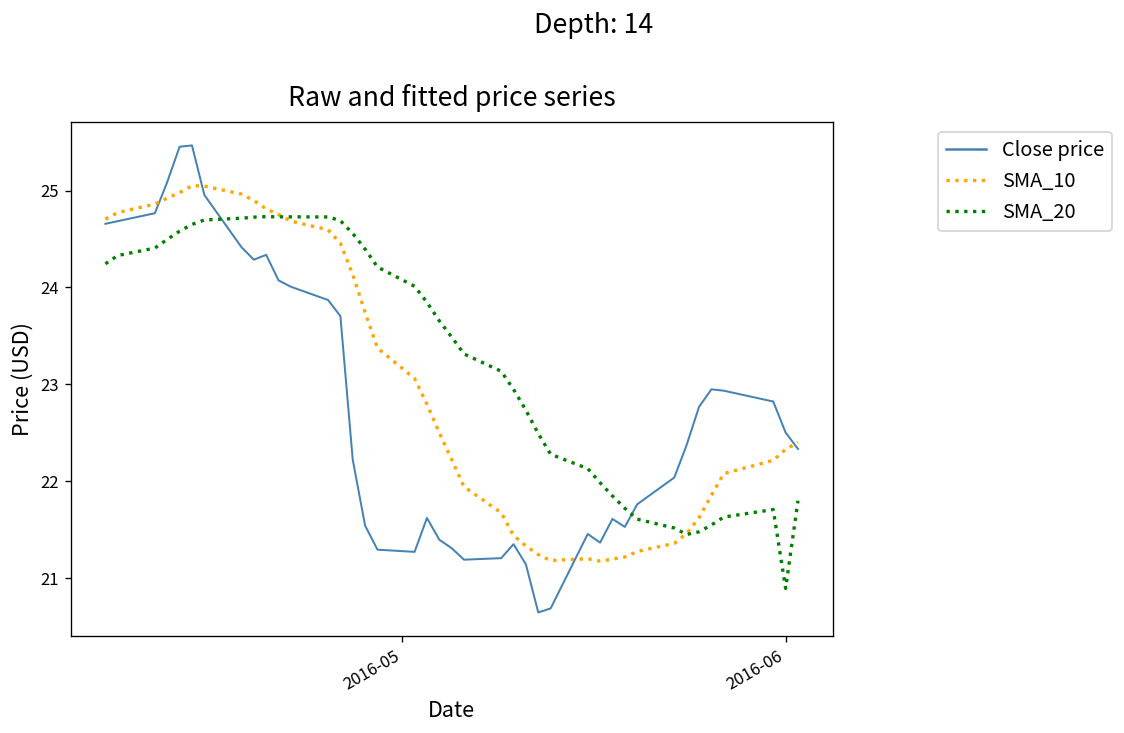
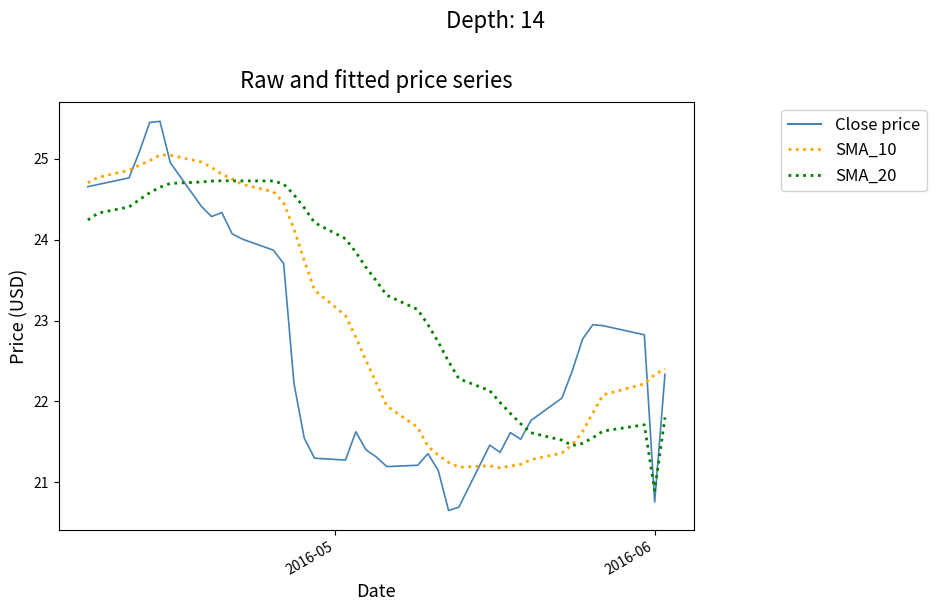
  {
    "Close price": {
-     "2016-06": 22.5
+     "2016-06": 20.8
    },
    "SMA_10": {
      "2016-06": 22.3
    },
    "SMA_20": {
      "2016-06": 20.9
    }
  }
